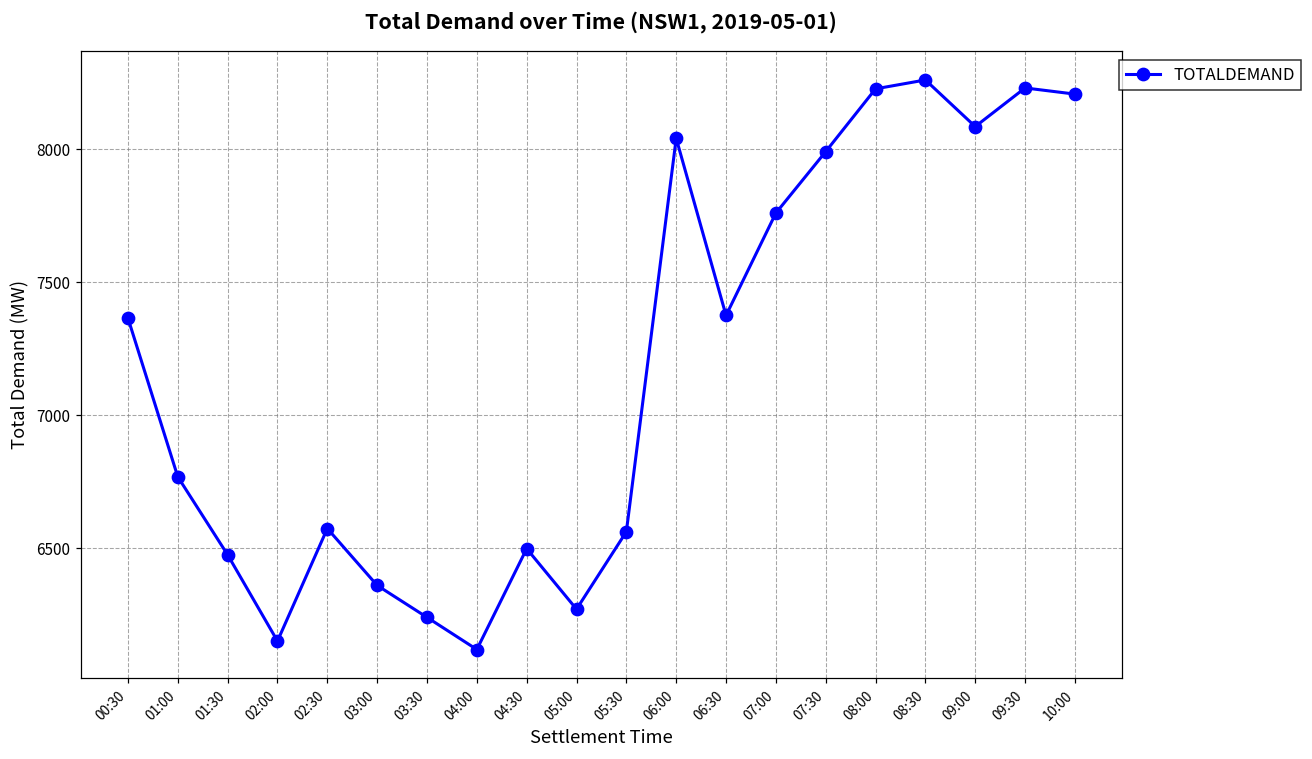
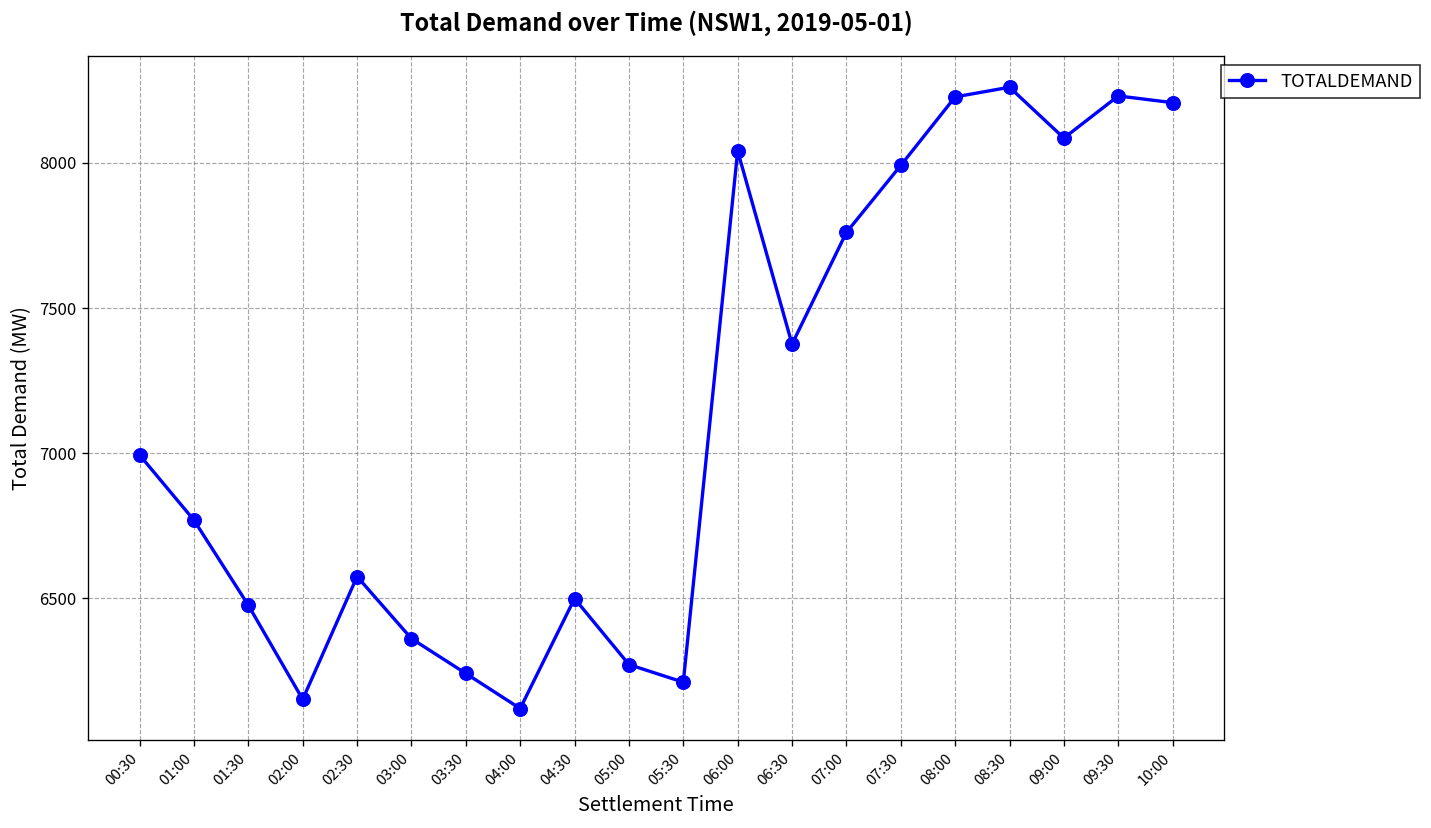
  {
-   "00:30": 7370,
+   "00:30": 6990,
    "01:00": 6770,
    "01:30": 6480,
    "02:00": 6150,
    "02:30": 6570,
    "03:00": 6360,
    "03:30": 6240,
    "04:00": 6120,
    "04:30": 6500,
    "05:00": 6270,
-   "05:30": 6560,
+   "05:30": 6210,
    "06:00": 8040,
    "06:30": 7380,
    "07:00": 7760,
    "07:30": 7990,
    "08:00": 8230,
    "08:30": 8260,
    "09:00": 8090,
    "09:30": 8230,
    "10:00": 8210
  }
